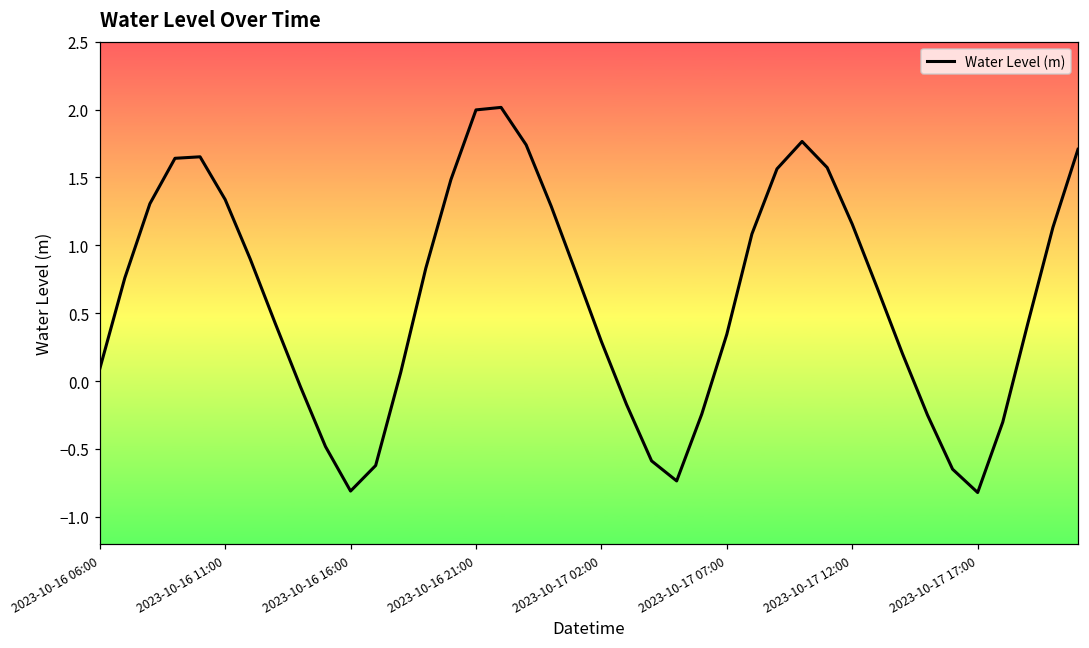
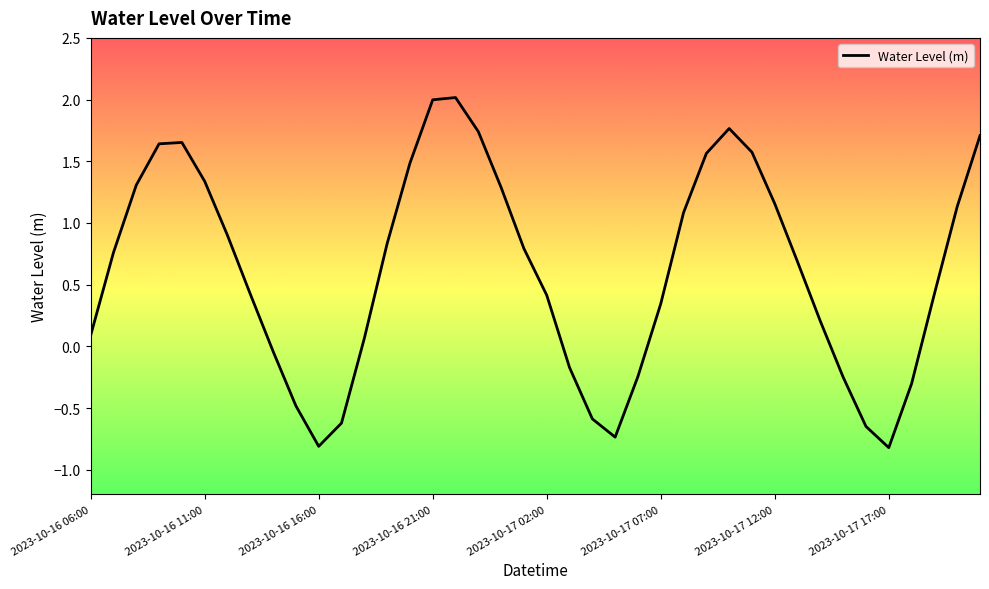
  {
    "2023-10-16 06:00": 0.09,
    "2023-10-16 11:00": 1.34,
    "2023-10-16 16:00": -0.81,
    "2023-10-16 21:00": 2.00,
-   "2023-10-17 02:00": 0.29,
+   "2023-10-17 02:00": 0.41,
    "2023-10-17 07:00": 0.34,
    "2023-10-17 12:00": 1.16,
    "2023-10-17 17:00": -0.82
  }
